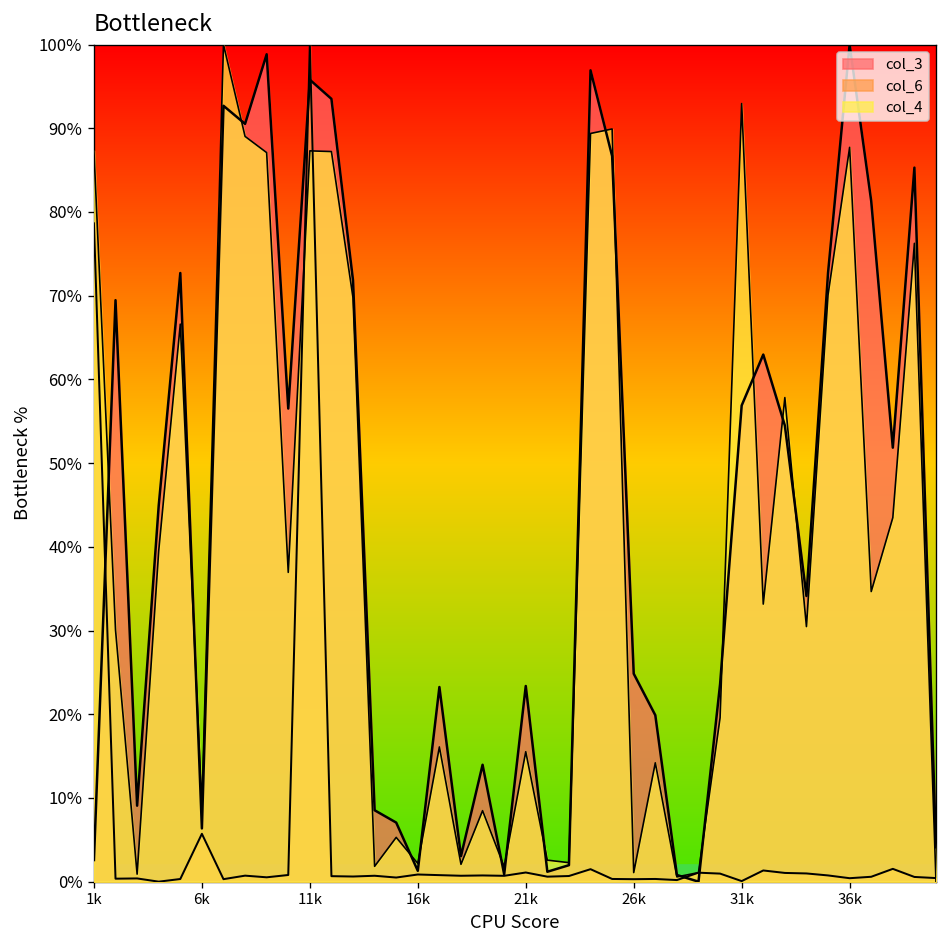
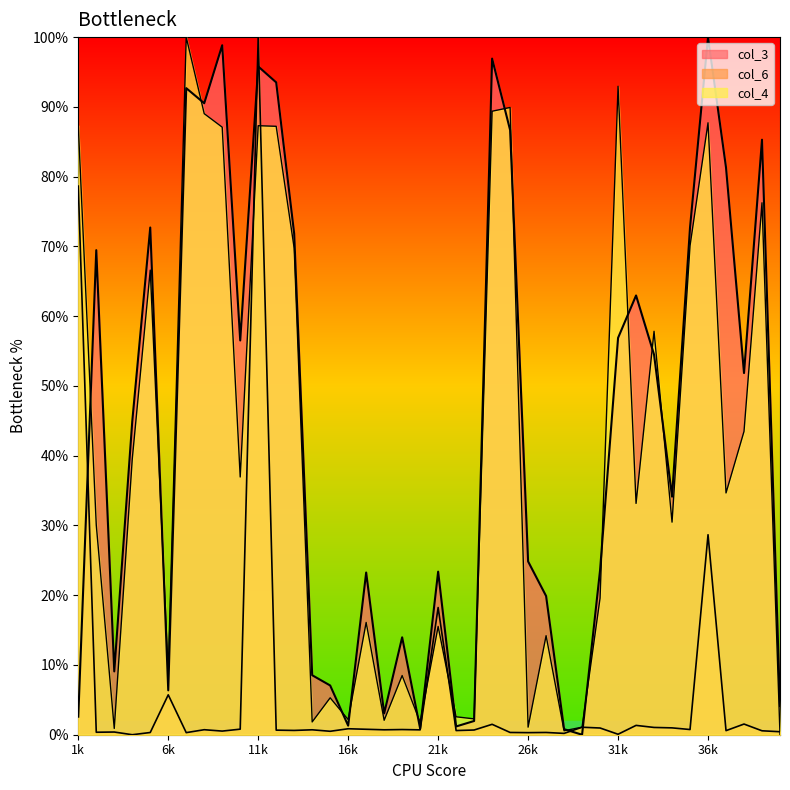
  {
    "col_3": {
      "1k": "3%",
      "6k": "6%",
      "11k": "96%",
      "16k": "1%",
      "21k": "23%",
      "26k": "25%",
      "31k": "57%",
      "36k": "100%"
    },
    "col_6": {
      "1k": "79%",
      "6k": "6%",
      "11k": "100%",
      "16k": "1%",
-     "21k": "1%",
+     "21k": "18%",
      "26k": "0%",
      "31k": "0%",
-     "36k": "0%"
+     "36k": "29%"
    },
    "col_4": {
      "1k": "87%",
      "6k": "9%",
      "11k": "87%",
      "21k": "16%",
      "26k": "1%",
      "31k": "93%",
      "36k": "88%"
    }
  }
